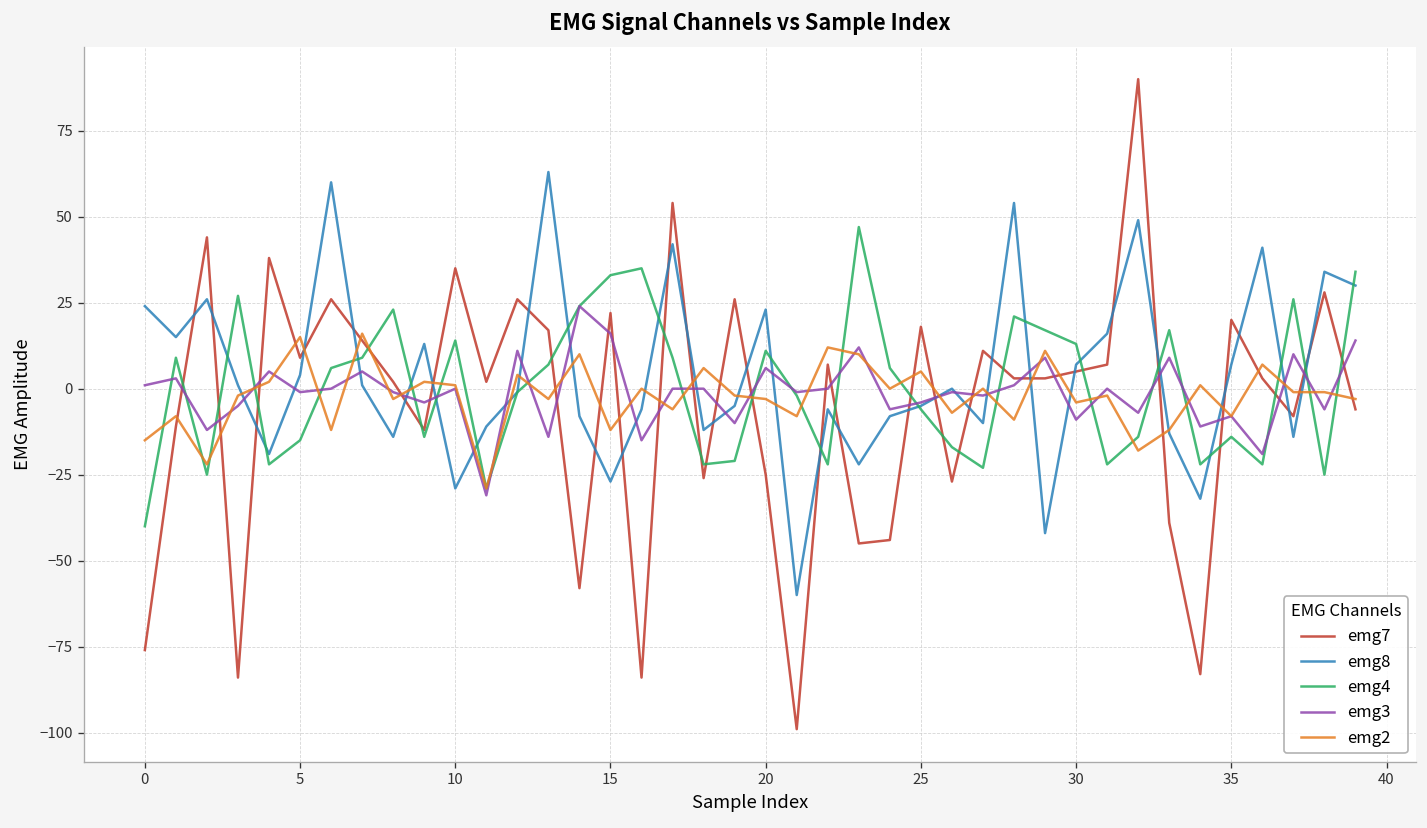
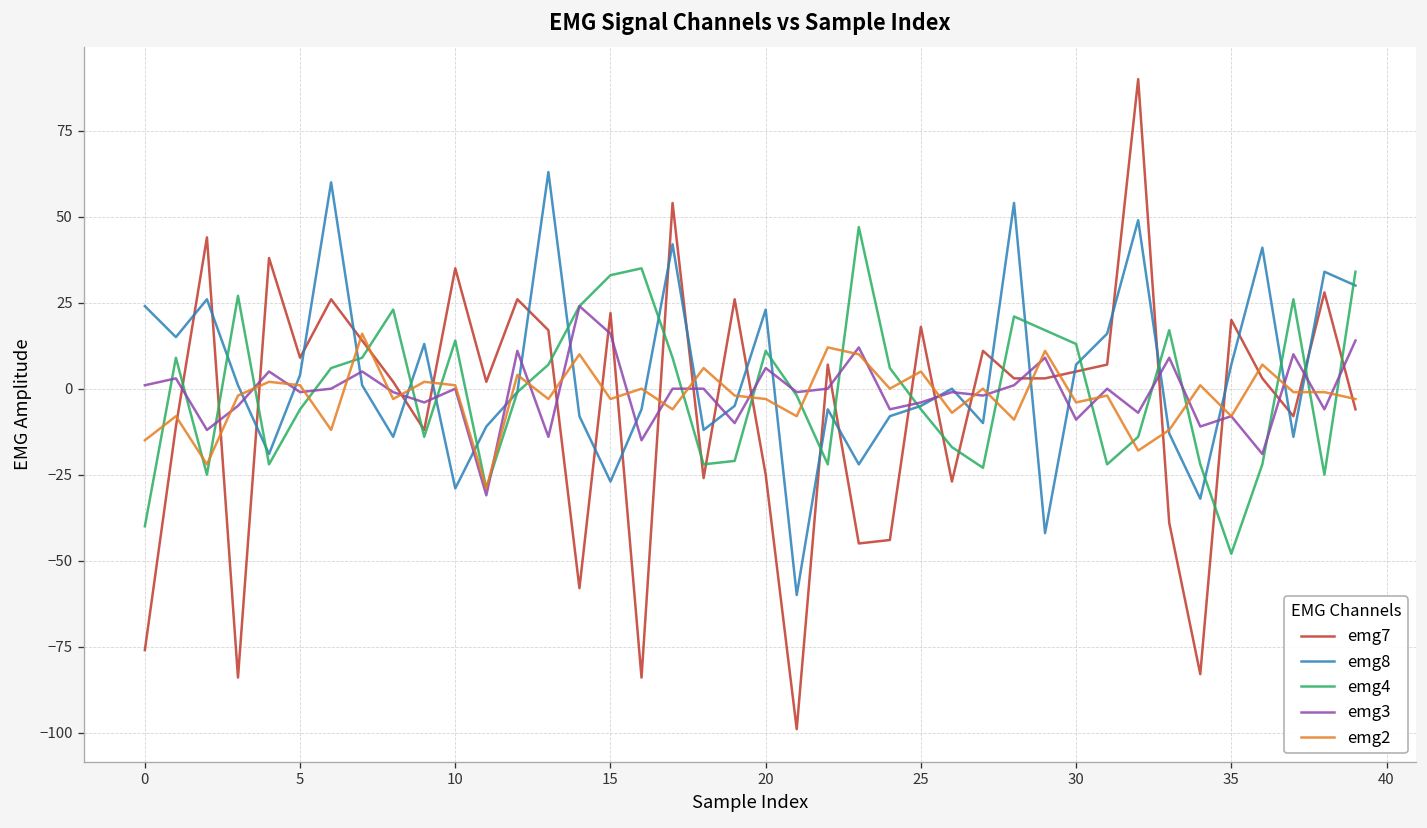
  {
    "emg7": {
      "0": -76,
      "5": 9,
      "10": 35,
      "15": 22,
      "20": -25,
      "25": 18,
      "30": 5,
      "35": 20
    },
    "emg8": {
      "0": 24,
      "5": 4,
      "10": -29,
      "15": -27,
      "20": 23,
      "25": -5,
      "30": 7,
      "35": 7
    },
    "emg4": {
      "0": -40,
-     "5": -15,
+     "5": -6,
      "10": 14,
      "15": 33,
      "20": 11,
      "25": -6,
      "30": 13,
-     "35": -14
+     "35": -48
    },
    "emg3": {
      "0": 1,
      "5": -1,
      "10": 0,
      "15": 16,
      "20": 6,
      "25": -4,
      "30": -9
    },
    "emg2": {
      "0": -15,
-     "5": 15,
+     "5": 1,
      "10": 1,
-     "15": -12,
+     "15": -3,
      "20": -3,
      "25": 5,
      "30": -4
    }
  }
